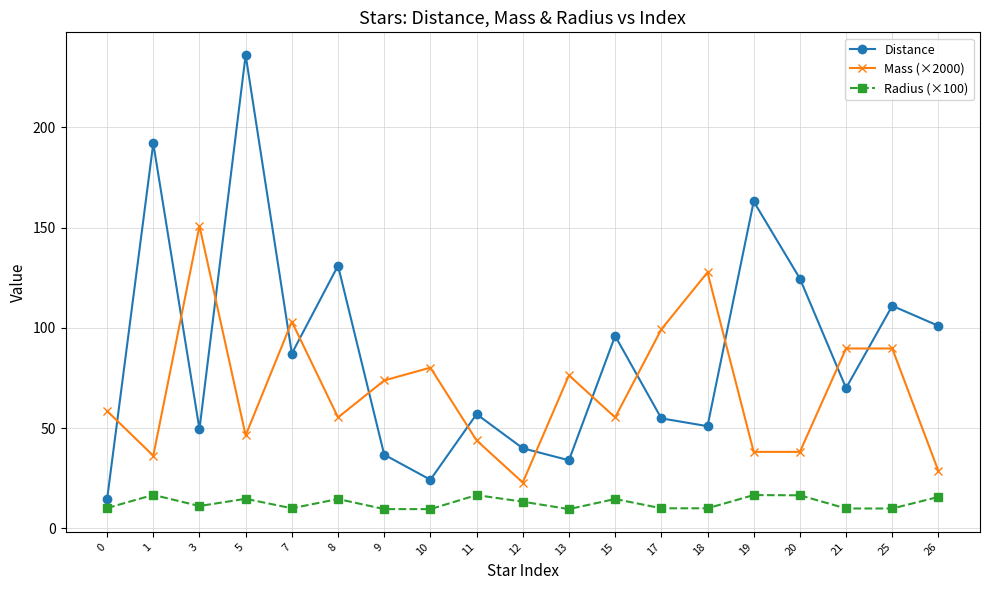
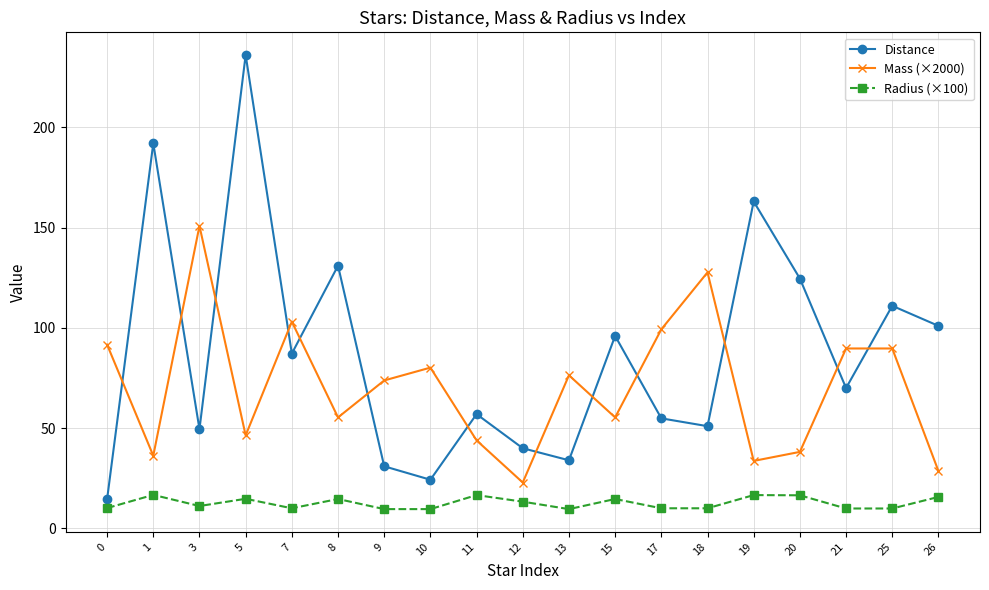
  {
    "Distance": {
      "0": 15,
      "1": 192,
      "3": 50,
      "5": 236,
      "7": 87,
      "8": 131,
-     "9": 37,
+     "9": 31,
      "10": 24,
      "11": 57,
      "12": 40,
      "13": 34,
      "15": 96,
      "17": 55,
      "18": 51,
      "19": 163,
      "20": 125,
      "21": 70,
      "25": 111,
      "26": 101
    },
    "Mass (×2000)": {
-     "0": 59,
+     "0": 92,
      "1": 36,
      "3": 151,
      "5": 46,
      "7": 103,
      "8": 55,
      "9": 74,
      "10": 80,
      "11": 44,
      "12": 23,
      "13": 76,
      "15": 55,
      "17": 99,
      "18": 128,
-     "19": 38,
+     "19": 34,
      "20": 38,
      "21": 90,
      "25": 90,
      "26": 29
    },
    "Radius (×100)": {
      "0": 10,
      "1": 17,
      "3": 11,
      "5": 15,
      "7": 10,
      "8": 15,
      "9": 10,
      "10": 10,
      "11": 17,
      "12": 13,
      "13": 10,
      "15": 15,
      "17": 10,
      "18": 10,
      "19": 17,
      "20": 17,
      "21": 10,
      "25": 10,
      "26": 16
    }
  }
